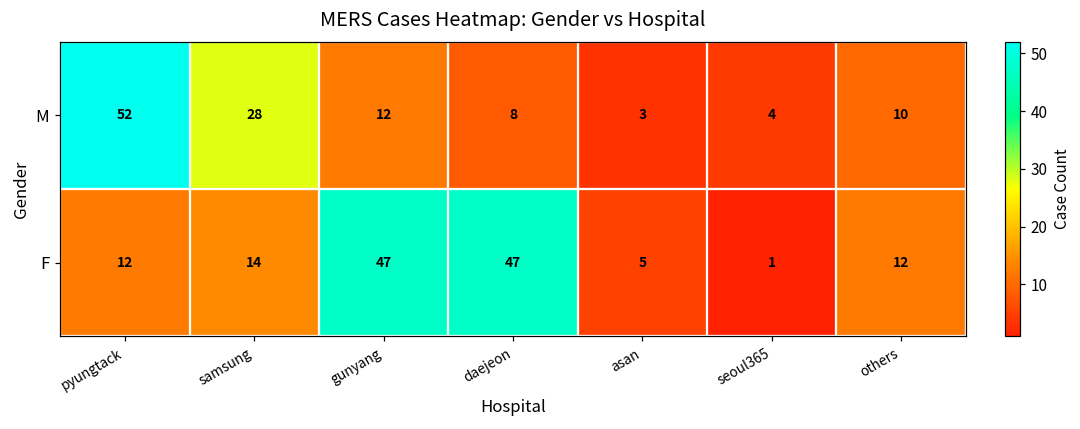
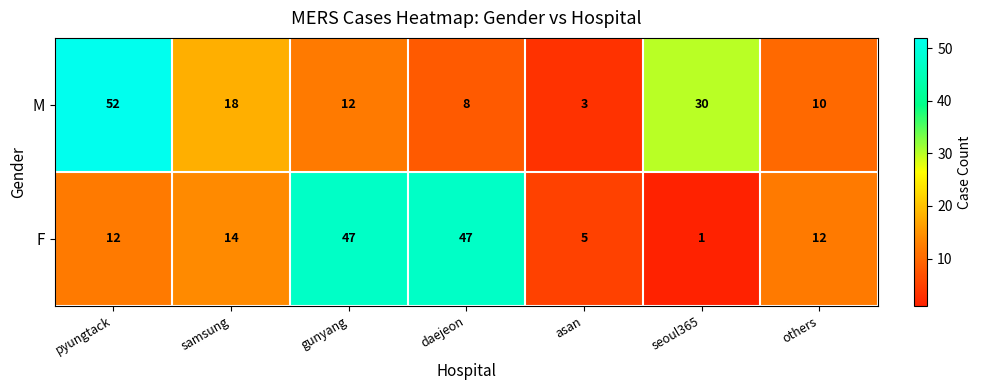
  {
    "M": {
      "pyungtack": 52,
-     "samsung": 28,
+     "samsung": 18,
      "gunyang": 12,
      "daejeon": 8,
      "asan": 3,
-     "seoul365": 4,
+     "seoul365": 30,
      "others": 10
    },
    "F": {
      "pyungtack": 12,
      "samsung": 14,
      "gunyang": 47,
      "daejeon": 47,
      "asan": 5,
      "seoul365": 1,
      "others": 12
    }
  }
